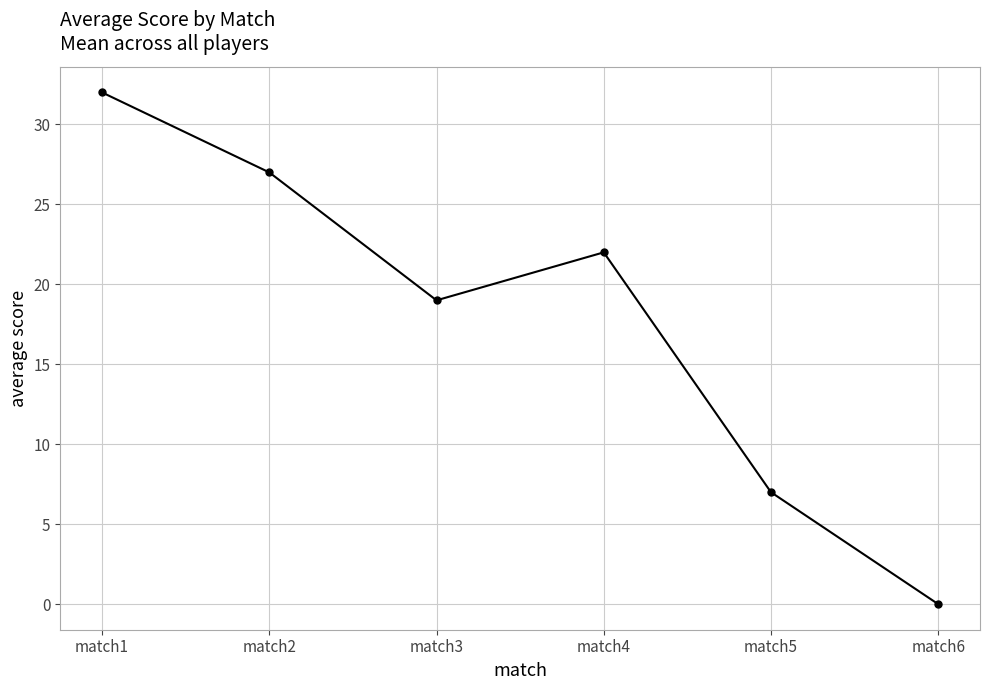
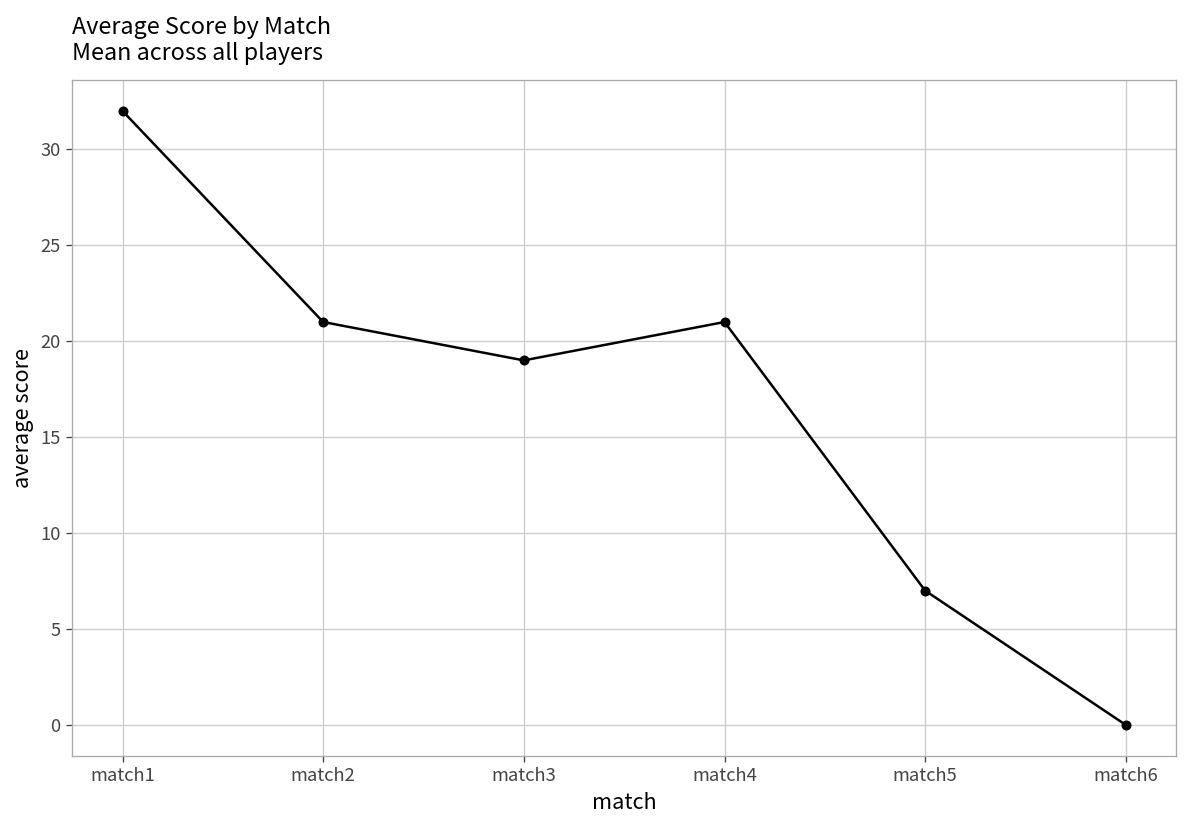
  {
    "match1": 32,
-   "match2": 27,
+   "match2": 21,
    "match3": 19,
-   "match4": 22,
+   "match4": 21,
    "match5": 7,
    "match6": 0
  }
